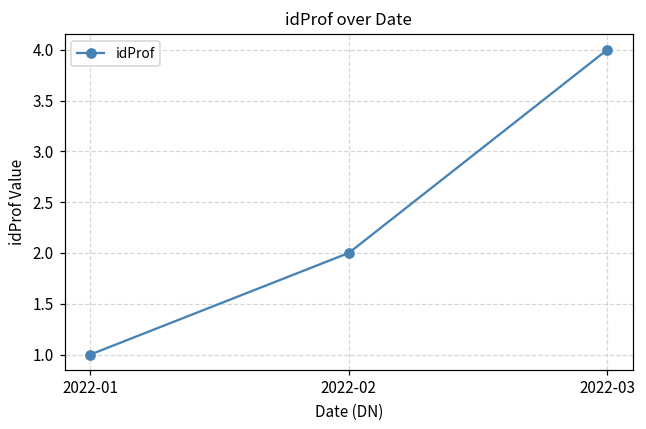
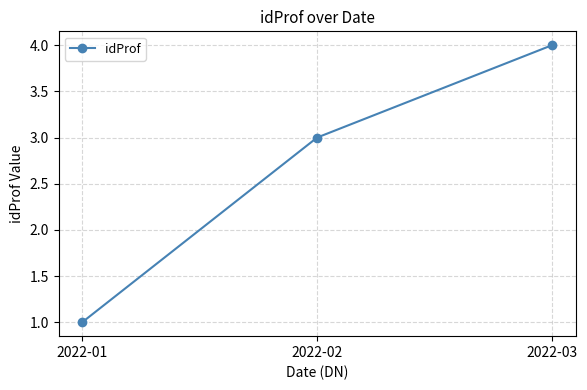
  {
    "2022-01": 1,
-   "2022-02": 2,
+   "2022-02": 3,
    "2022-03": 4
  }
